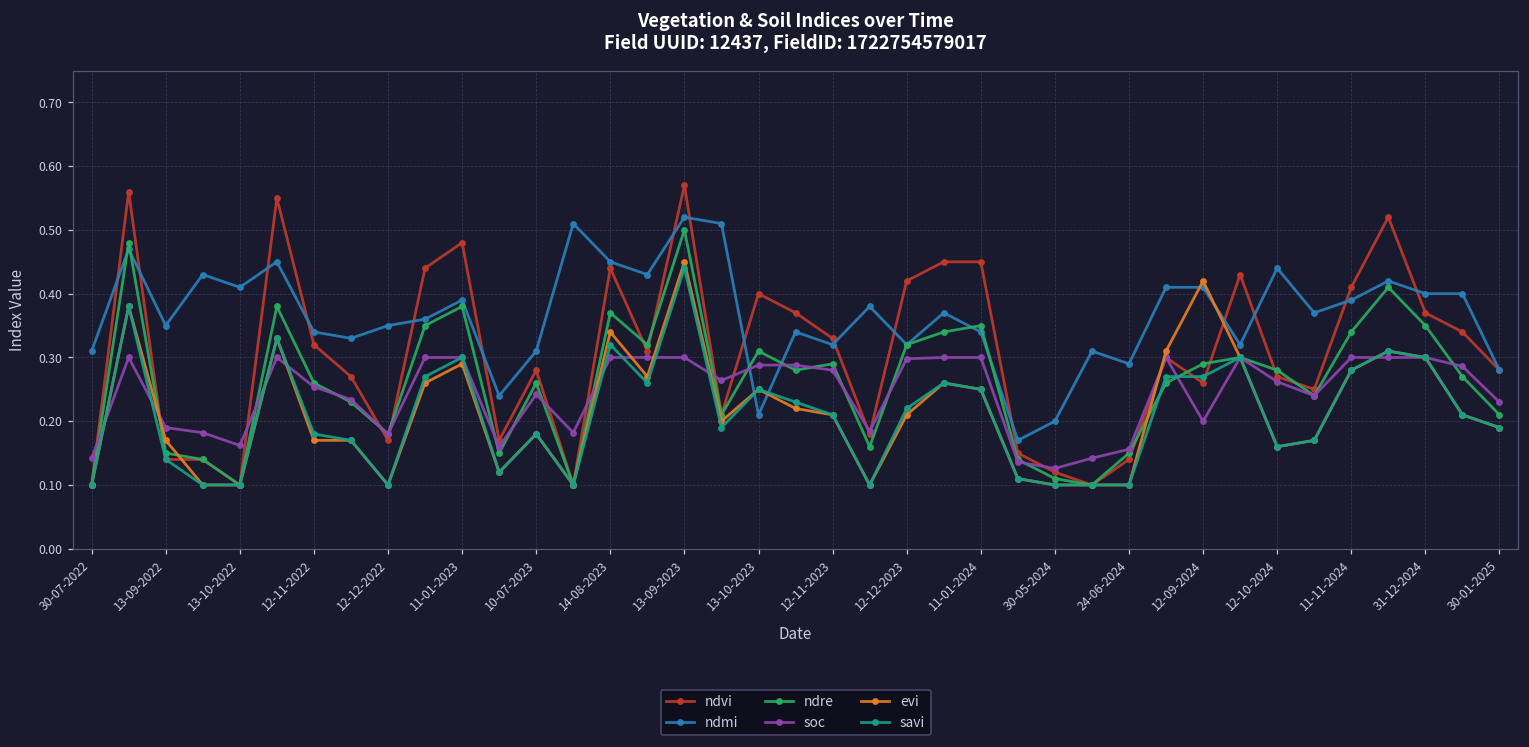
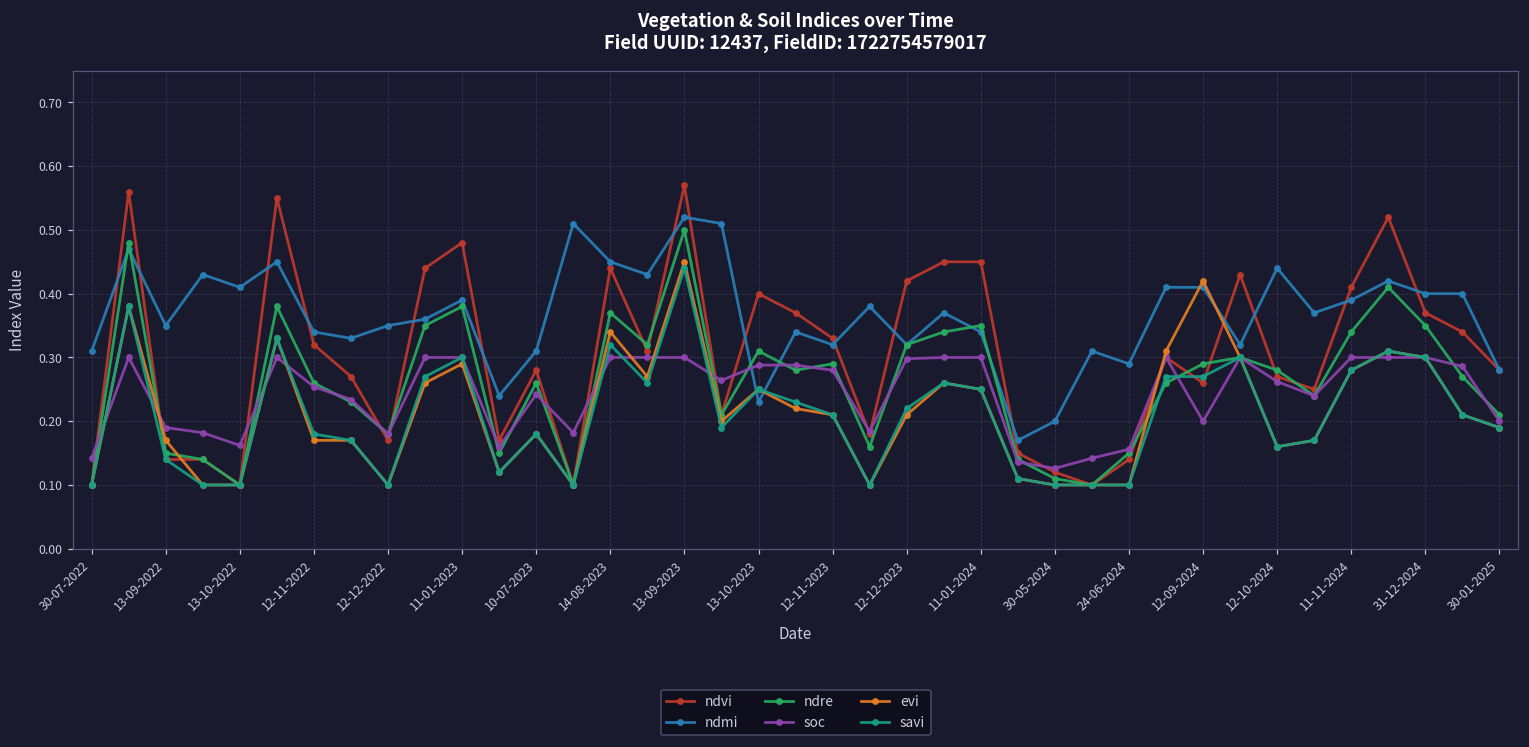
  {
    "ndvi": {
      "12-11-2022": 0.32,
      "12-12-2022": 0.17,
      "11-01-2023": 0.48,
      "10-07-2023": 0.28,
      "14-08-2023": 0.44,
      "13-09-2023": 0.57,
      "13-10-2023": 0.40,
      "12-11-2023": 0.33,
      "12-12-2023": 0.42,
      "11-01-2024": 0.45,
      "30-05-2024": 0.12,
      "24-06-2024": 0.14,
      "12-09-2024": 0.26,
      "12-10-2024": 0.27,
      "11-11-2024": 0.41,
      "31-12-2024": 0.37
    },
    "ndmi": {
      "30-07-2022": 0.31,
      "13-09-2022": 0.35,
      "13-10-2022": 0.41,
      "12-11-2022": 0.34,
      "12-12-2022": 0.35,
      "11-01-2023": 0.39,
      "10-07-2023": 0.31,
      "14-08-2023": 0.45,
      "13-09-2023": 0.52,
-     "13-10-2023": 0.21,
+     "13-10-2023": 0.23,
      "12-11-2023": 0.32,
      "11-01-2024": 0.34,
      "30-05-2024": 0.20,
      "24-06-2024": 0.29,
      "12-09-2024": 0.41,
      "12-10-2024": 0.44,
      "11-11-2024": 0.39,
      "31-12-2024": 0.40
    },
    "soc": {
      "30-07-2022": 0.14,
      "13-09-2022": 0.19,
      "13-10-2022": 0.16,
      "12-11-2022": 0.25,
      "10-07-2023": 0.24,
      "14-08-2023": 0.30,
      "13-09-2023": 0.30,
      "13-10-2023": 0.29,
      "12-11-2023": 0.28,
      "12-12-2023": 0.30,
      "11-01-2024": 0.30,
      "30-05-2024": 0.13,
      "24-06-2024": 0.16,
      "12-09-2024": 0.20,
      "12-10-2024": 0.26,
      "11-11-2024": 0.30,
-     "30-01-2025": 0.23
+     "30-01-2025": 0.20
    },
    "evi": {
      "13-09-2022": 0.17,
      "12-11-2022": 0.17,
      "11-01-2023": 0.29,
      "14-08-2023": 0.34,
      "13-09-2023": 0.45,
      "12-12-2023": 0.21,
      "12-09-2024": 0.42
    }
  }
